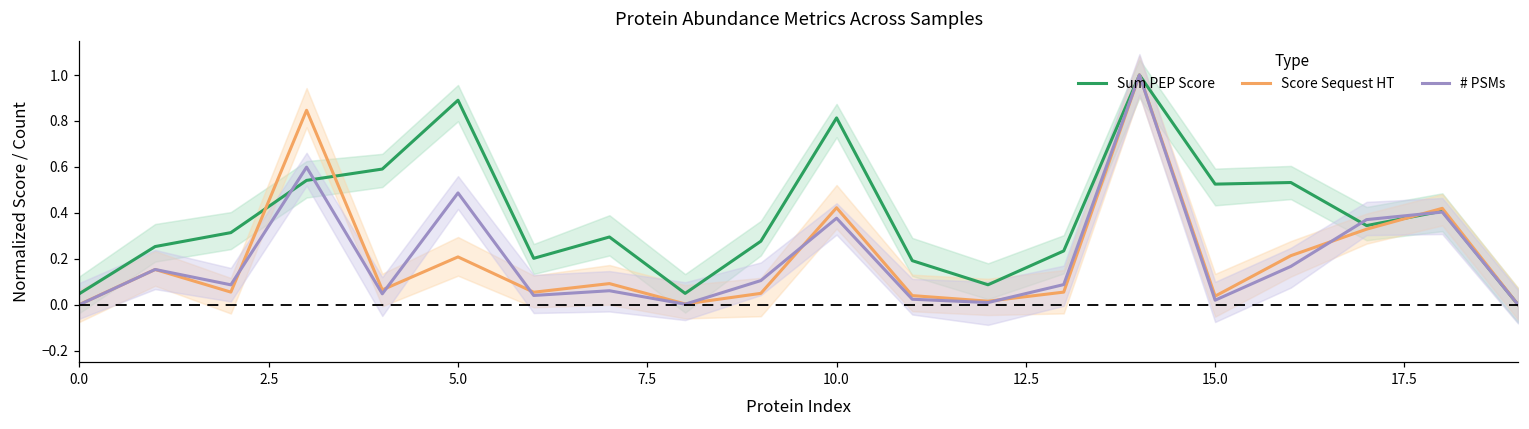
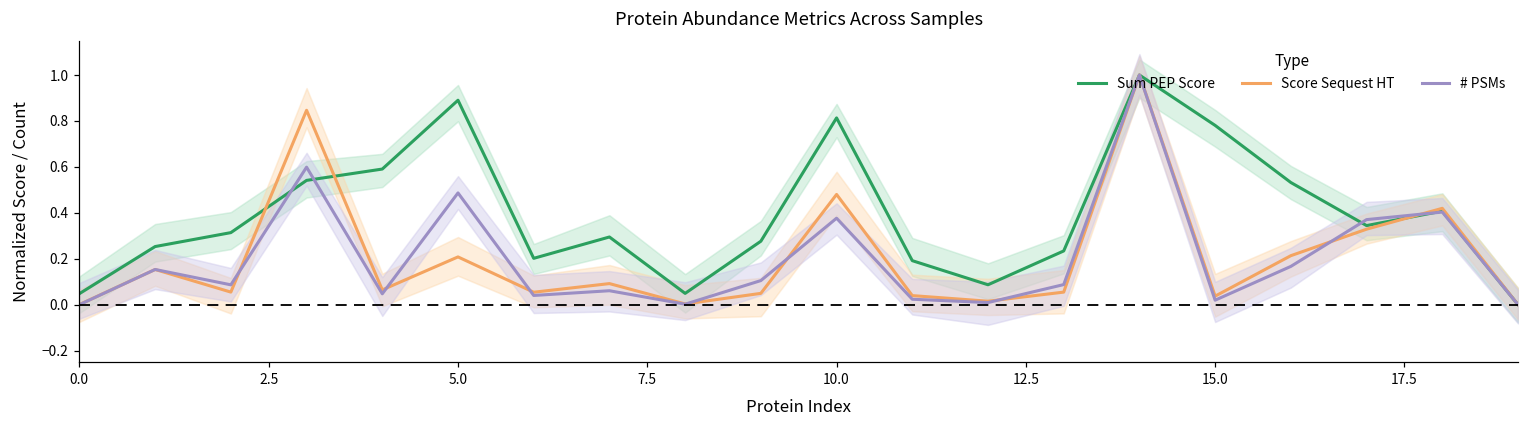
  {
    "Sum PEP Score": {
      "0.0": 0.05,
      "5.0": 0.89,
      "10.0": 0.81,
-     "15.0": 0.52
+     "15.0": 0.78
    },
    "Score Sequest HT": {
      "5.0": 0.21,
-     "10.0": 0.42,
+     "10.0": 0.48,
      "15.0": 0.04
    },
    "# PSMs": {
      "5.0": 0.49,
      "10.0": 0.38,
      "15.0": 0.02
    }
  }
